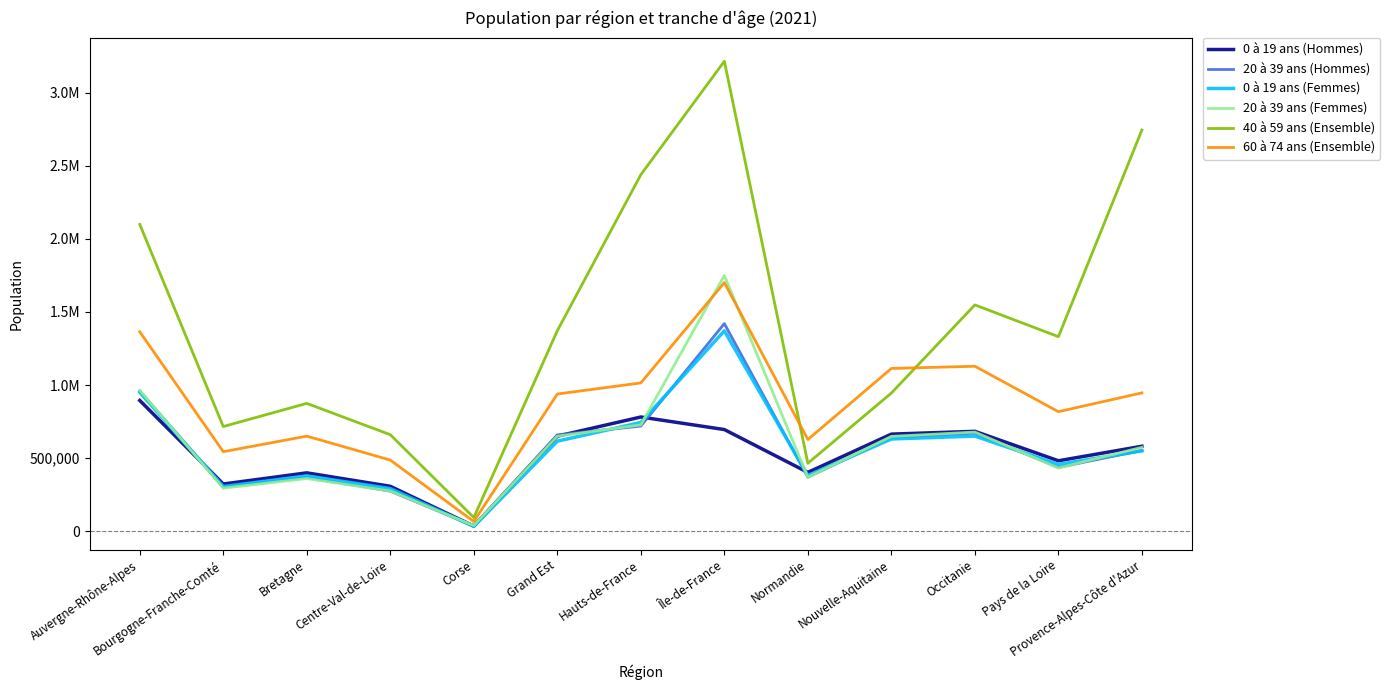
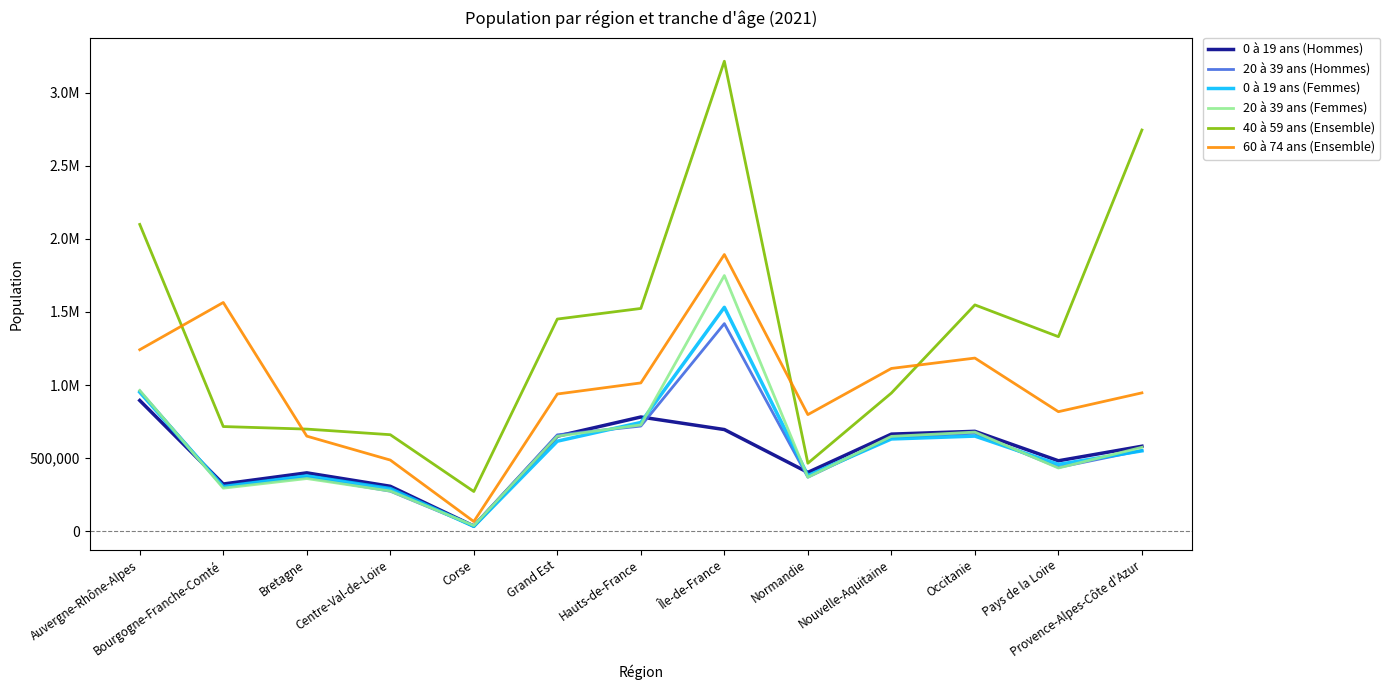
  {
    "0 à 19 ans (Hommes)": {
      "Auvergne-Rhône-Alpes": "890,000",
      "Bretagne": "400,000",
      "Hauts-de-France": "780,000",
      "Île-de-France": "700,000",
      "Normandie": "400,000",
      "Pays de la Loire": "480,000"
    },
    "20 à 39 ans (Hommes)": {
      "Île-de-France": "1,420,000"
    },
    "0 à 19 ans (Femmes)": {
      "Grand Est": "620,000",
-     "Île-de-France": "1,370,000",
+     "Île-de-France": "1,530,000",
      "Occitanie": "650,000",
      "Pays de la Loire": "460,000"
    },
    "20 à 39 ans (Femmes)": {
      "Île-de-France": "1,750,000"
    },
    "40 à 59 ans (Ensemble)": {
      "Auvergne-Rhône-Alpes": "2,100,000",
      "Bourgogne-Franche-Comté": "720,000",
-     "Bretagne": "870,000",
+     "Bretagne": "700,000",
      "Centre-Val-de-Loire": "660,000",
-     "Corse": "90,000",
-     "Grand Est": "1,370,000",
-     "Hauts-de-France": "2,440,000",
+     "Corse": "270,000",
+     "Grand Est": "1,450,000",
+     "Hauts-de-France": "1,520,000",
      "Île-de-France": "3,220,000",
      "Normandie": "470,000",
      "Nouvelle-Aquitaine": "950,000",
      "Occitanie": "1,550,000",
      "Pays de la Loire": "1,330,000",
      "Provence-Alpes-Côte d'Azur": "2,740,000"
    },
    "60 à 74 ans (Ensemble)": {
-     "Auvergne-Rhône-Alpes": "1,360,000",
-     "Bourgogne-Franche-Comté": "540,000",
+     "Auvergne-Rhône-Alpes": "1,240,000",
+     "Bourgogne-Franche-Comté": "1,560,000",
      "Bretagne": "650,000",
      "Centre-Val-de-Loire": "490,000",
      "Corse": "70,000",
      "Grand Est": "940,000",
      "Hauts-de-France": "1,010,000",
-     "Île-de-France": "1,700,000",
-     "Normandie": "630,000",
+     "Île-de-France": "1,890,000",
+     "Normandie": "800,000",
      "Nouvelle-Aquitaine": "1,110,000",
-     "Occitanie": "1,130,000",
+     "Occitanie": "1,180,000",
      "Pays de la Loire": "820,000",
      "Provence-Alpes-Côte d'Azur": "950,000"
    }
  }
